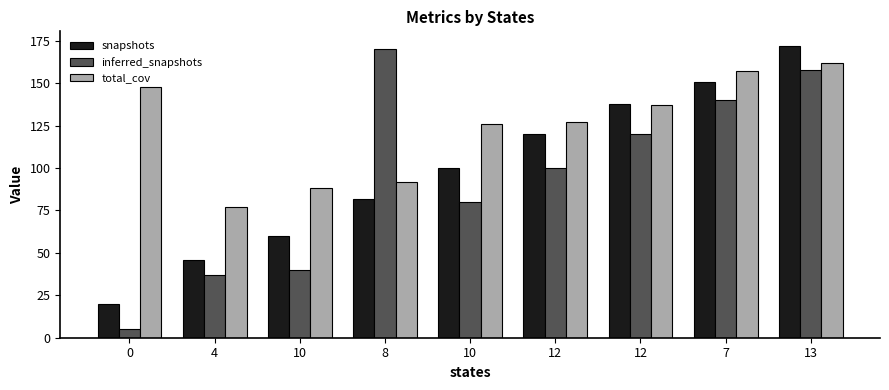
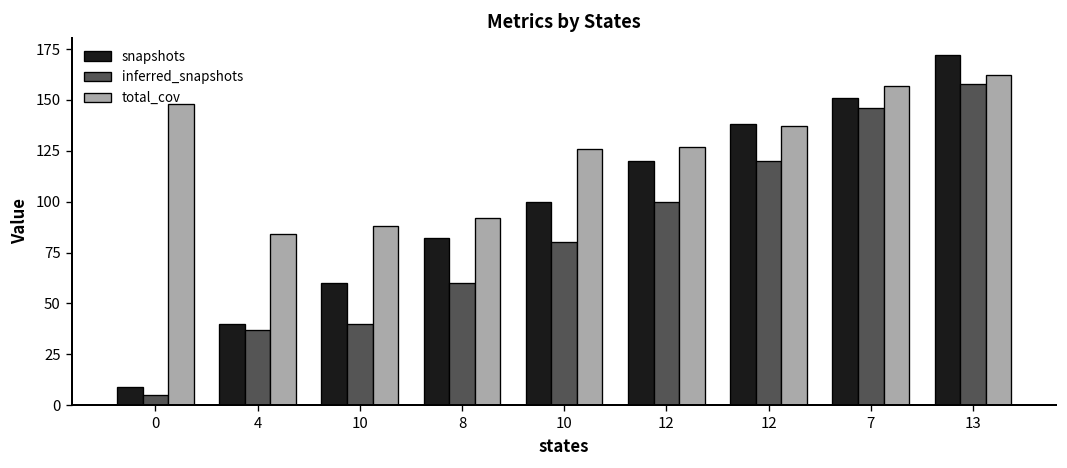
  {
    "snapshots": {
-     "0": 20,
-     "4": 46,
+     "0": 9,
+     "4": 40,
      "8": 82,
      "7": 151,
      "13": 172
    },
    "inferred_snapshots": {
      "0": 5,
      "4": 37,
-     "8": 170,
-     "7": 140,
+     "8": 60,
+     "7": 146,
      "13": 158
    },
    "total_cov": {
      "0": 148,
-     "4": 77,
+     "4": 84,
      "8": 92,
      "7": 157,
      "13": 162
    }
  }
